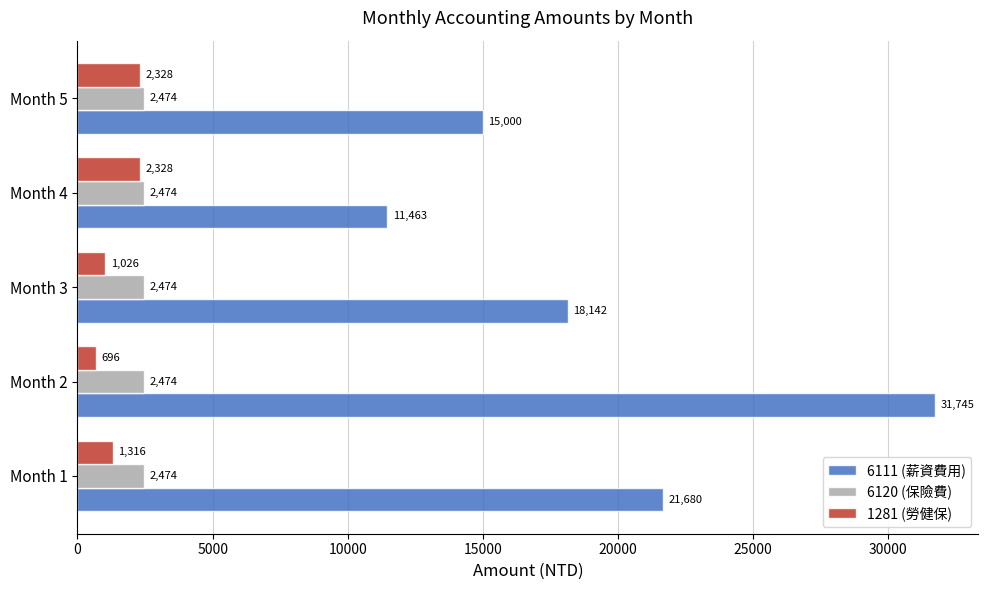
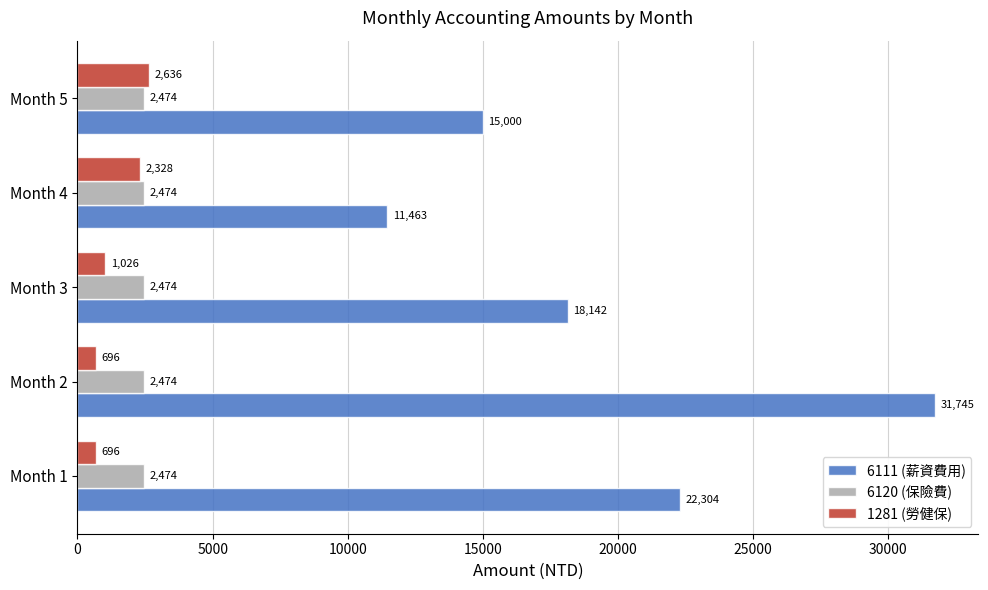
  {
    "6111 (薪資費用)": {
      "Month 5": "15,000",
      "Month 4": "11,463",
      "Month 3": "18,142",
      "Month 2": "31,745",
-     "Month 1": "21,680"
+     "Month 1": "22,304"
    },
    "6120 (保險費)": {
      "Month 5": "2,474",
      "Month 4": "2,474",
      "Month 3": "2,474",
      "Month 2": "2,474",
      "Month 1": "2,474"
    },
    "1281 (勞健保)": {
-     "Month 5": "2,328",
+     "Month 5": "2,636",
      "Month 4": "2,328",
      "Month 3": "1,026",
      "Month 2": "696",
-     "Month 1": "1,316"
+     "Month 1": "696"
    }
  }
